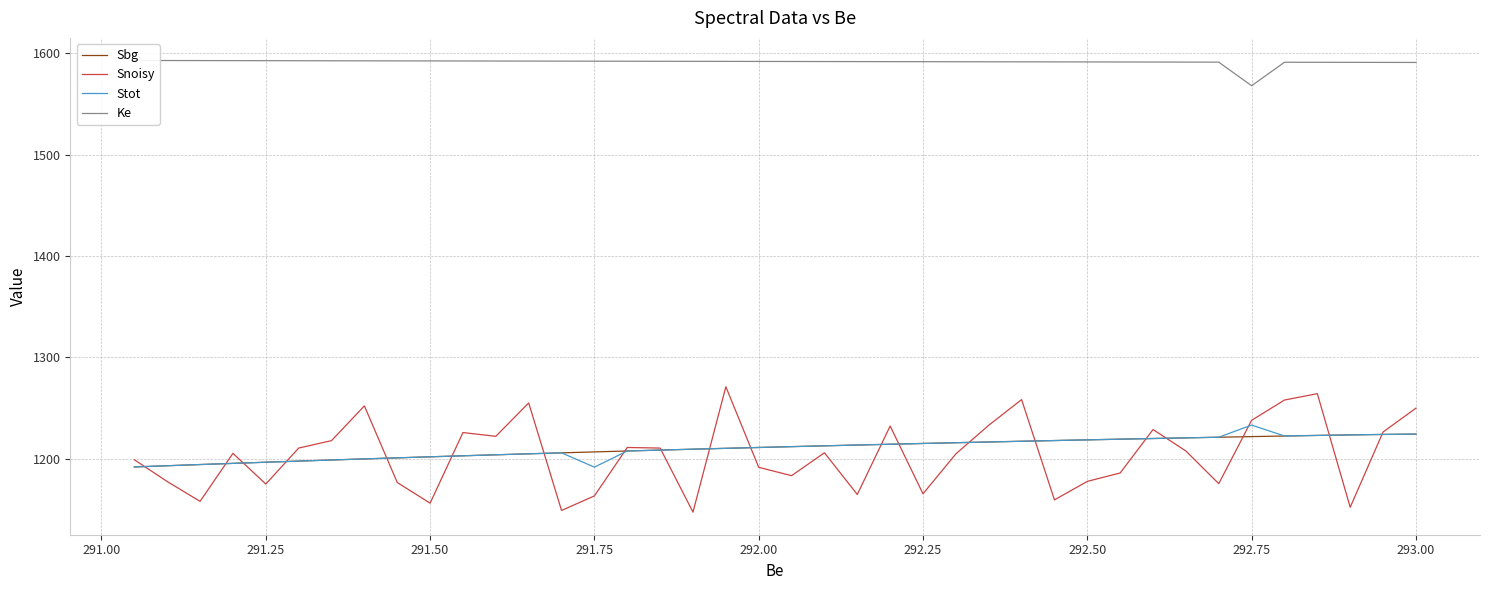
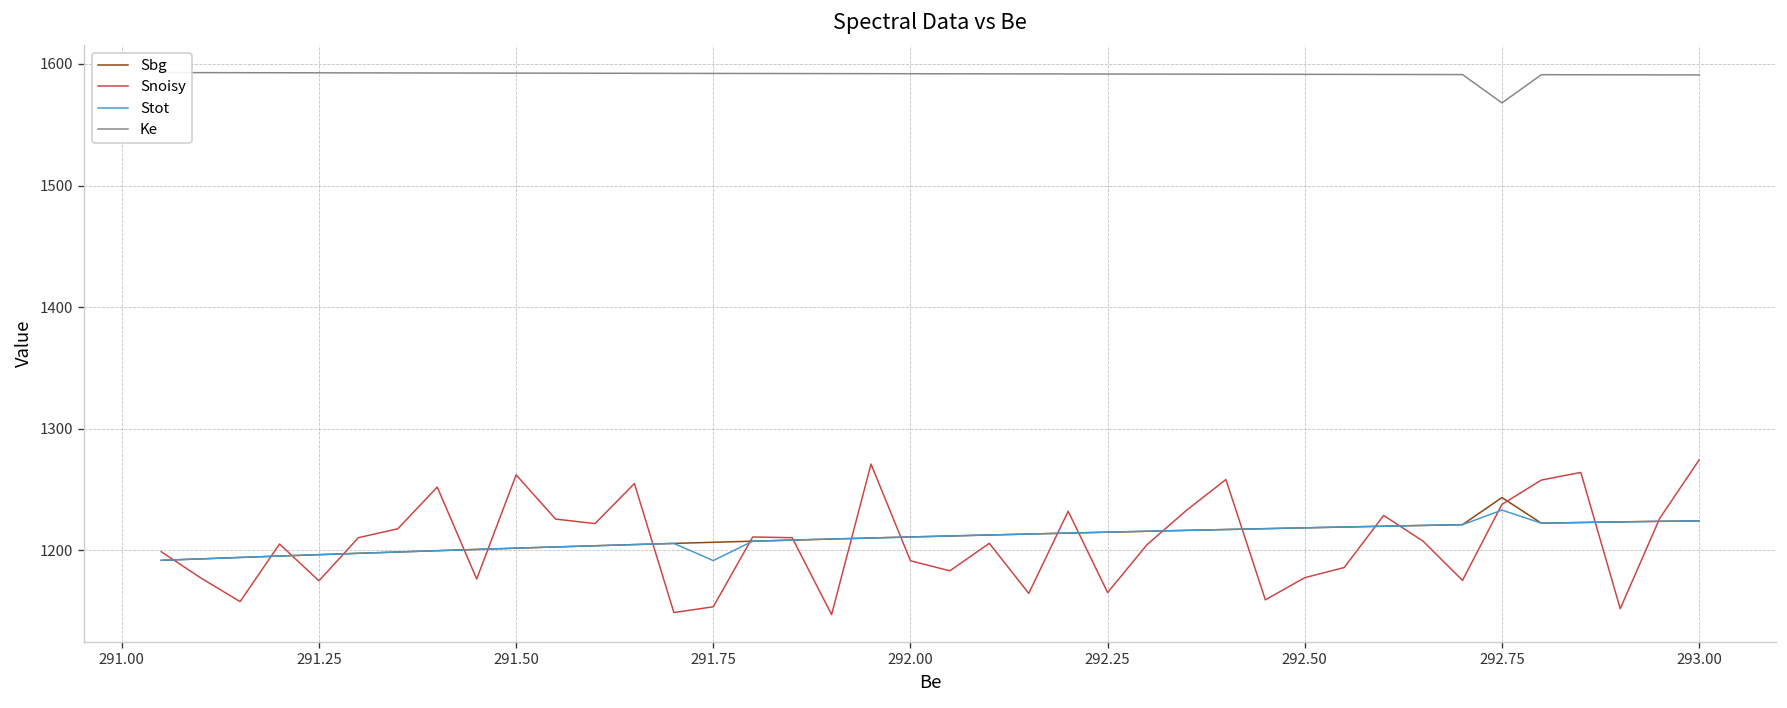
  {
    "Sbg": {
      "291.75": 1207,
-     "292.75": 1222
+     "292.75": 1243
    },
    "Snoisy": {
      "291.25": 1175,
-     "291.50": 1156,
-     "291.75": 1163,
+     "291.50": 1262,
+     "291.75": 1154,
      "292.00": 1191,
      "292.25": 1165,
      "292.50": 1178,
      "292.75": 1238,
-     "293.00": 1250
+     "293.00": 1274
    },
    "Stot": {
      "291.75": 1192,
      "292.75": 1233
    },
    "Ke": {
      "291.25": 1593,
      "291.50": 1593,
      "291.75": 1592,
      "292.00": 1592,
      "292.25": 1592,
      "292.50": 1592,
      "292.75": 1568,
      "293.00": 1591
    }
  }
